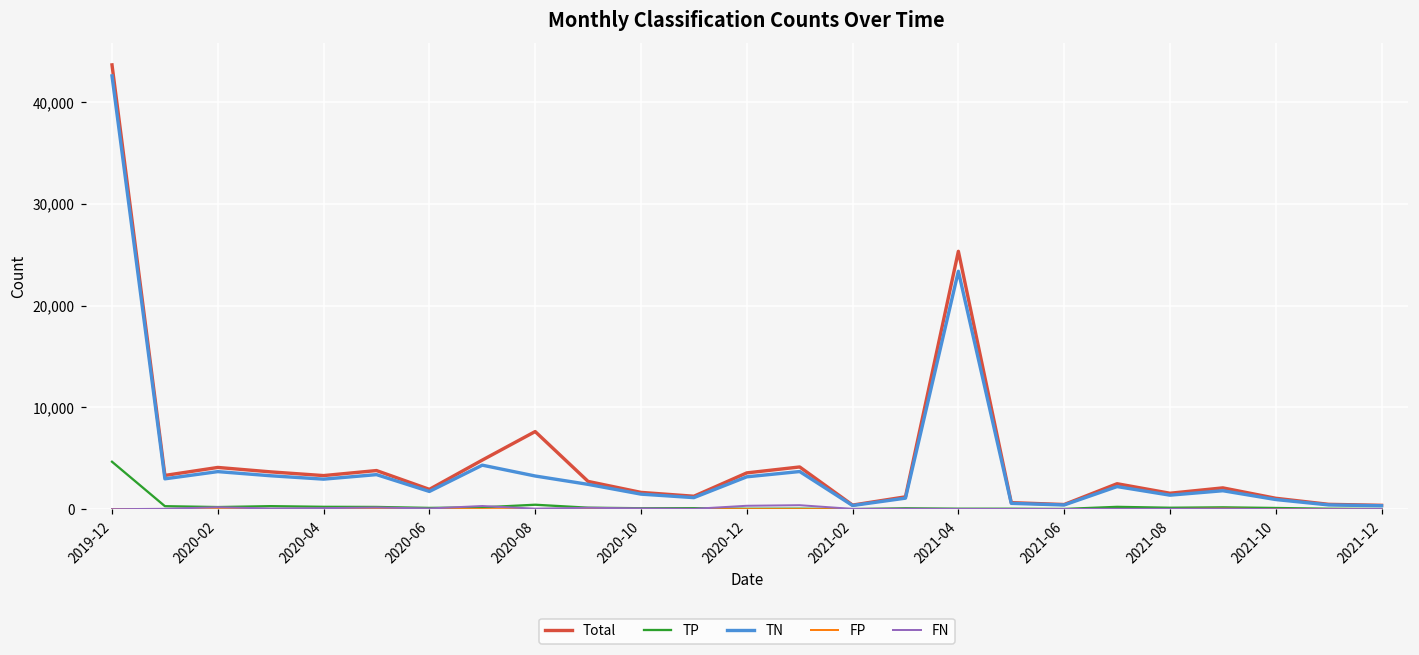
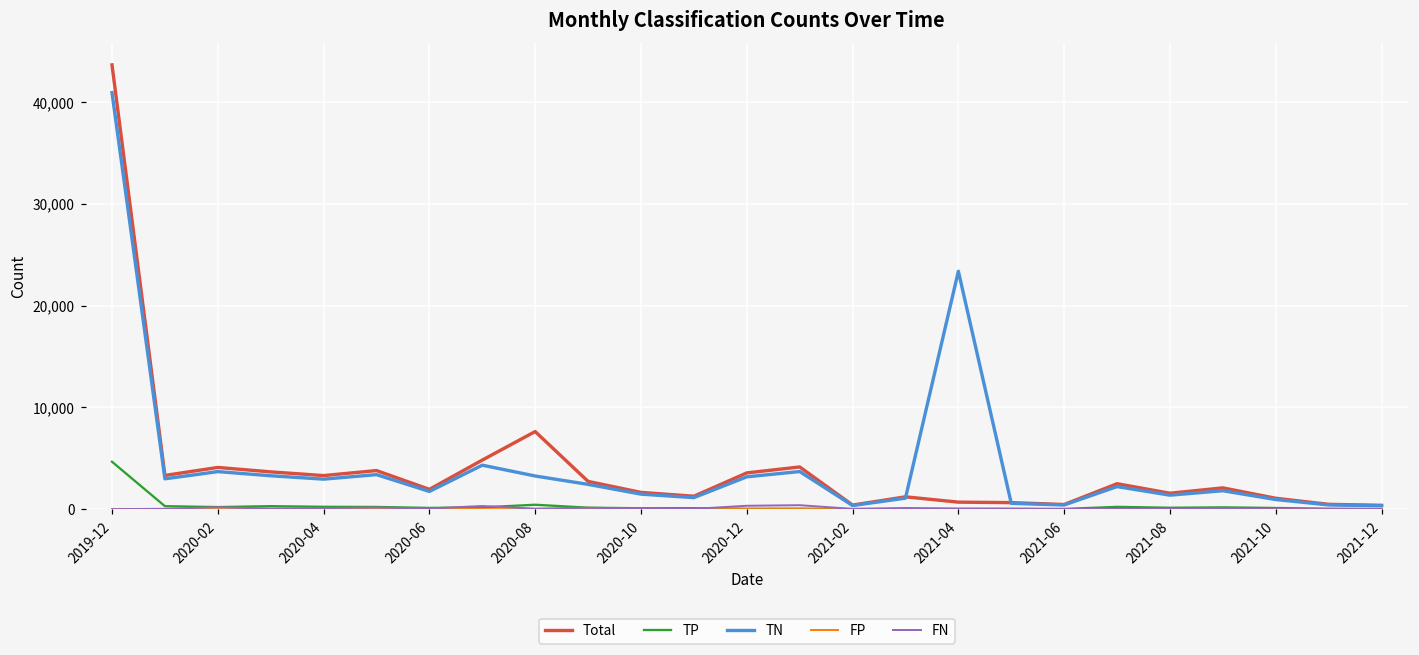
  {
    "Total": {
      "2019-12": "44,000",
      "2020-02": "4,000",
      "2020-04": "3,000",
      "2020-08": "8,000",
      "2020-12": "4,000",
-     "2021-04": "25,000"
+     "2021-04": "1,000"
    },
    "TP": {
      "2019-12": "5,000",
      "2020-08": "0"
    },
    "TN": {
-     "2019-12": "43,000",
+     "2019-12": "41,000",
      "2020-02": "4,000",
      "2020-04": "3,000",
      "2020-08": "3,000",
      "2020-12": "3,000",
      "2021-04": "23,000"
    },
    "FN": {
      "2020-12": "0"
    }
  }
